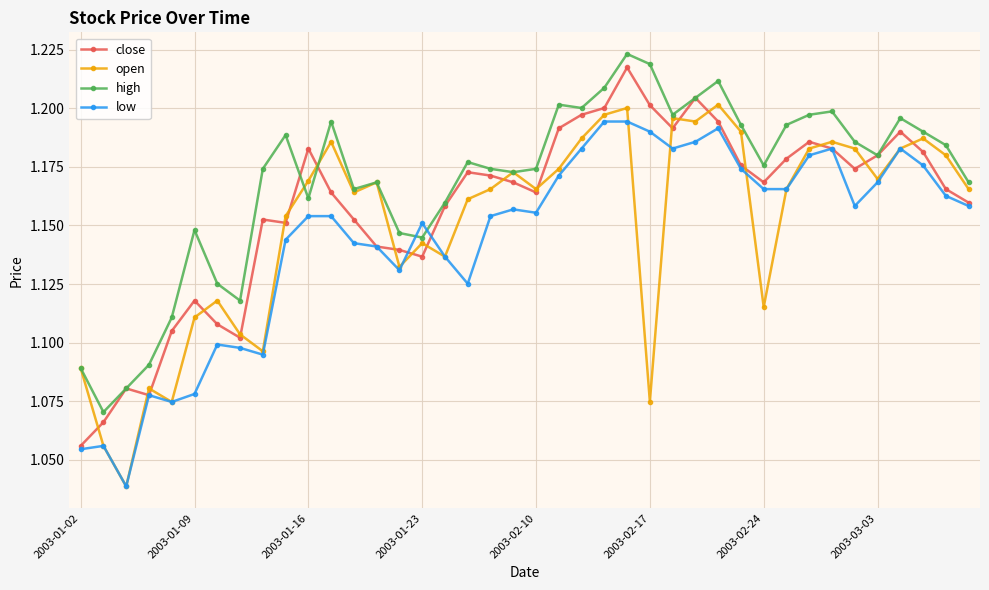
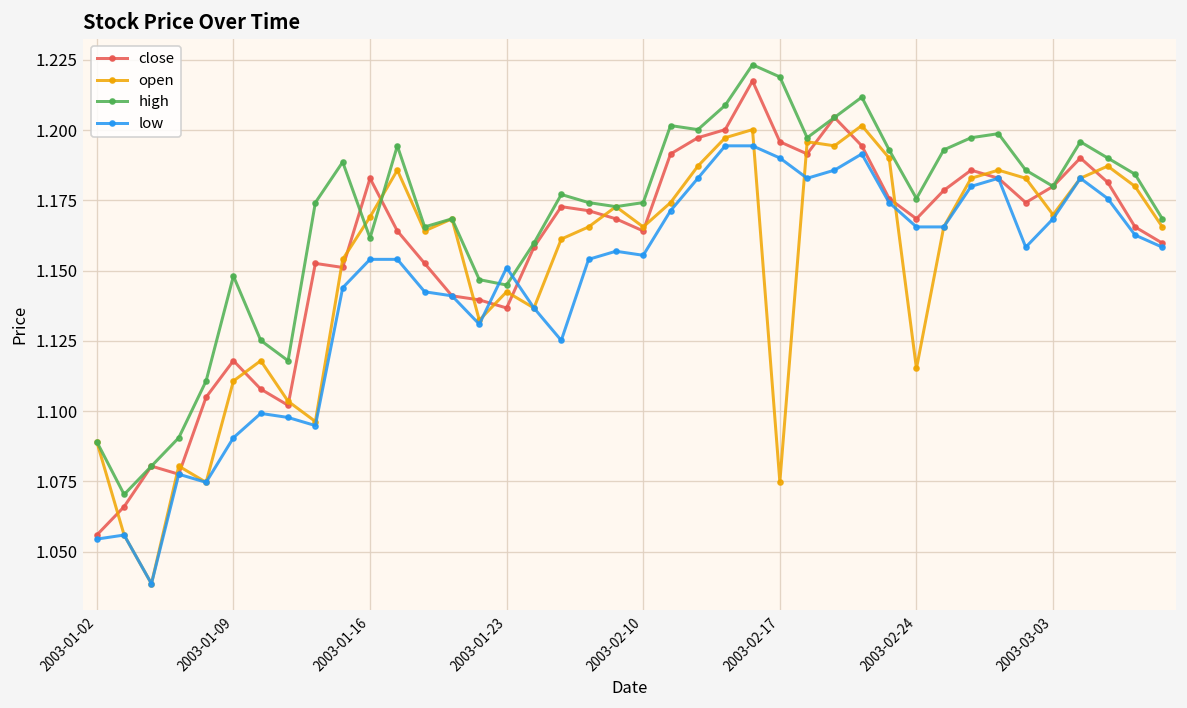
  {
    "close": {
      "2003-01-02": 1.056,
      "2003-01-09": 1.118,
      "2003-01-16": 1.183,
      "2003-01-23": 1.137,
      "2003-02-10": 1.164,
-     "2003-02-17": 1.201,
+     "2003-02-17": 1.196,
      "2003-02-24": 1.168
    },
    "open": {
      "2003-01-09": 1.111,
      "2003-01-16": 1.169,
      "2003-01-23": 1.142,
      "2003-02-10": 1.166,
      "2003-02-17": 1.075,
      "2003-02-24": 1.115,
      "2003-03-03": 1.170
    },
    "high": {
      "2003-01-09": 1.148,
      "2003-01-16": 1.162,
      "2003-01-23": 1.145,
      "2003-02-10": 1.174,
      "2003-02-17": 1.219,
      "2003-02-24": 1.176
    },
    "low": {
      "2003-01-02": 1.054,
-     "2003-01-09": 1.078,
+     "2003-01-09": 1.091,
      "2003-01-16": 1.154,
      "2003-01-23": 1.151,
      "2003-02-10": 1.155,
      "2003-02-17": 1.190,
      "2003-02-24": 1.166,
      "2003-03-03": 1.168
    }
  }
